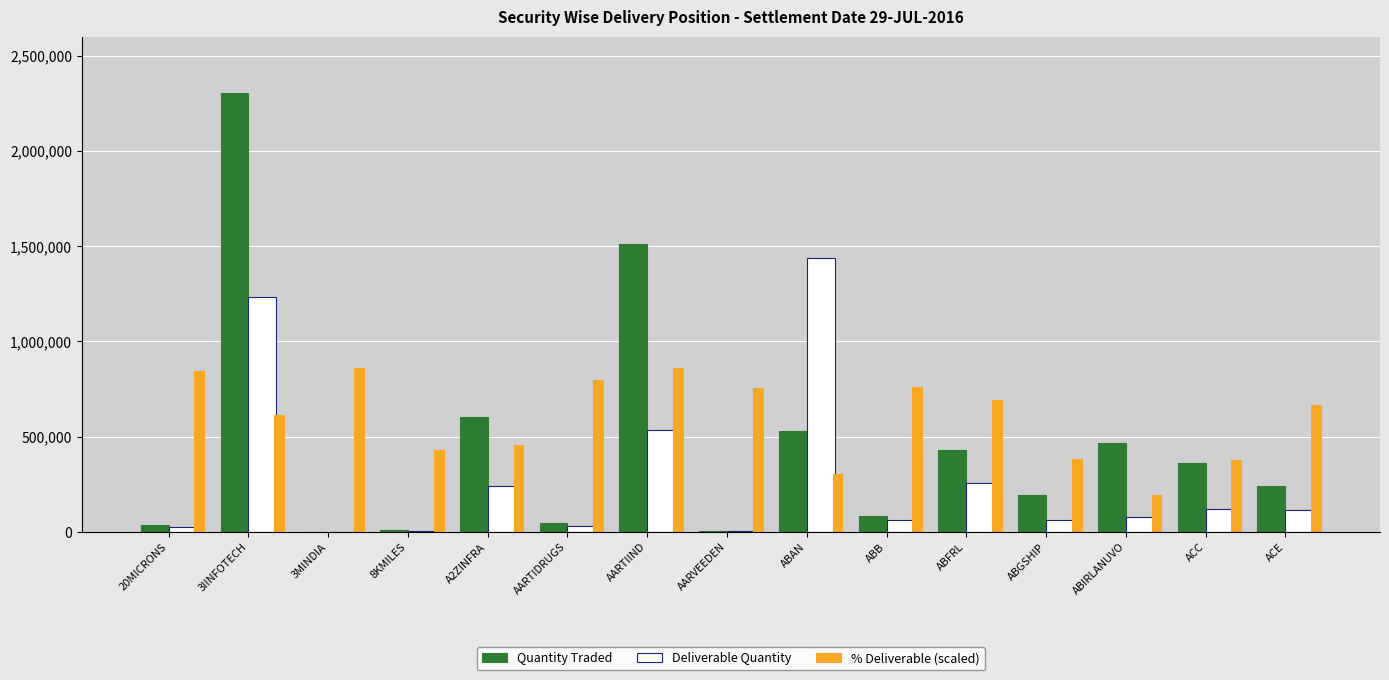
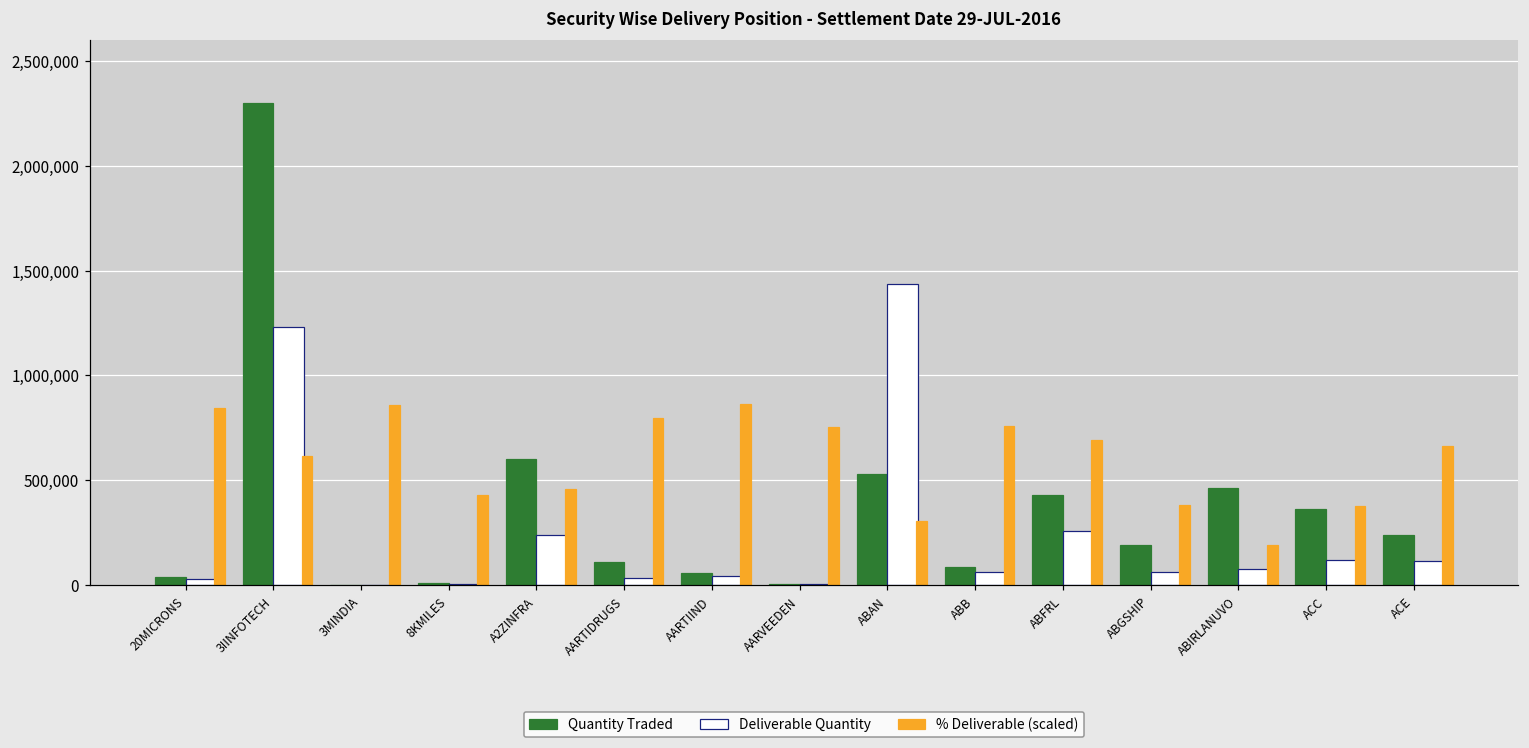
  {
    "Quantity Traded": {
      "20MICRONS": "40,000",
      "3IINFOTECH": "2,300,000",
      "A2ZINFRA": "600,000",
-     "AARTIDRUGS": "40,000",
-     "AARTIIND": "1,510,000",
+     "AARTIDRUGS": "110,000",
+     "AARTIIND": "60,000",
      "ABAN": "530,000",
      "ABB": "80,000",
      "ABFRL": "430,000",
      "ABGSHIP": "190,000",
      "ABIRLANUVO": "460,000",
      "ACC": "360,000",
      "ACE": "240,000"
    },
    "Deliverable Quantity": {
      "20MICRONS": "30,000",
      "3IINFOTECH": "1,230,000",
      "A2ZINFRA": "240,000",
      "AARTIDRUGS": "30,000",
-     "AARTIIND": "530,000",
+     "AARTIIND": "40,000",
      "ABAN": "1,440,000",
      "ABB": "60,000",
      "ABFRL": "260,000",
      "ABGSHIP": "60,000",
      "ABIRLANUVO": "80,000",
      "ACC": "120,000",
      "ACE": "110,000"
    },
    "% Deliverable (scaled)": {
      "20MICRONS": "840,000",
      "3IINFOTECH": "610,000",
      "3MINDIA": "860,000",
      "8KMILES": "430,000",
      "A2ZINFRA": "460,000",
      "AARTIDRUGS": "800,000",
      "AARTIIND": "860,000",
      "AARVEEDEN": "750,000",
      "ABAN": "310,000",
      "ABB": "760,000",
      "ABFRL": "690,000",
      "ABGSHIP": "380,000",
      "ABIRLANUVO": "190,000",
      "ACC": "380,000",
      "ACE": "660,000"
    }
  }
